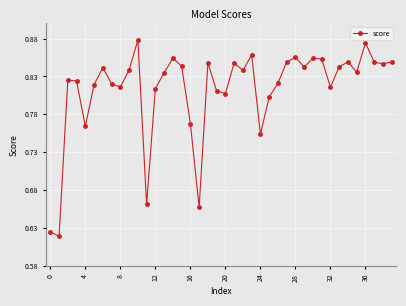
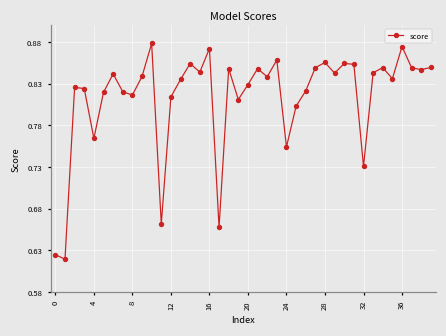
  {
    "0": 0.62,
    "4": 0.76,
    "8": 0.82,
    "12": 0.81,
-   "16": 0.77,
-   "20": 0.81,
+   "16": 0.87,
+   "20": 0.83,
    "24": 0.75,
    "28": 0.86,
-   "32": 0.82,
+   "32": 0.73,
    "36": 0.87
  }
